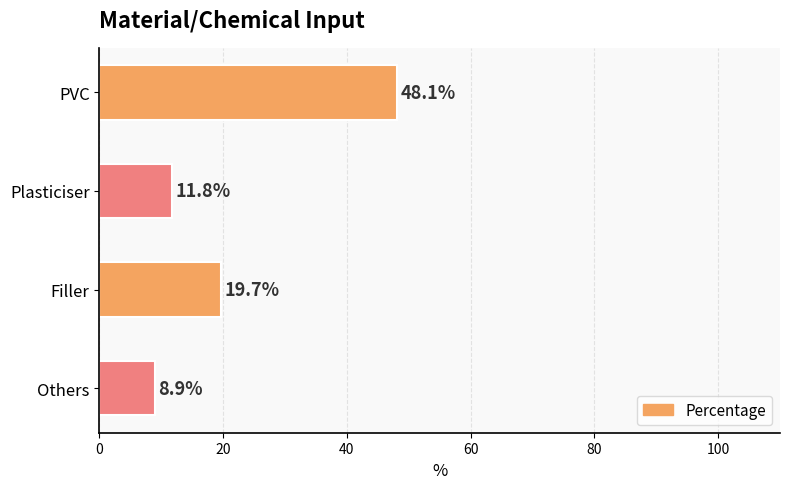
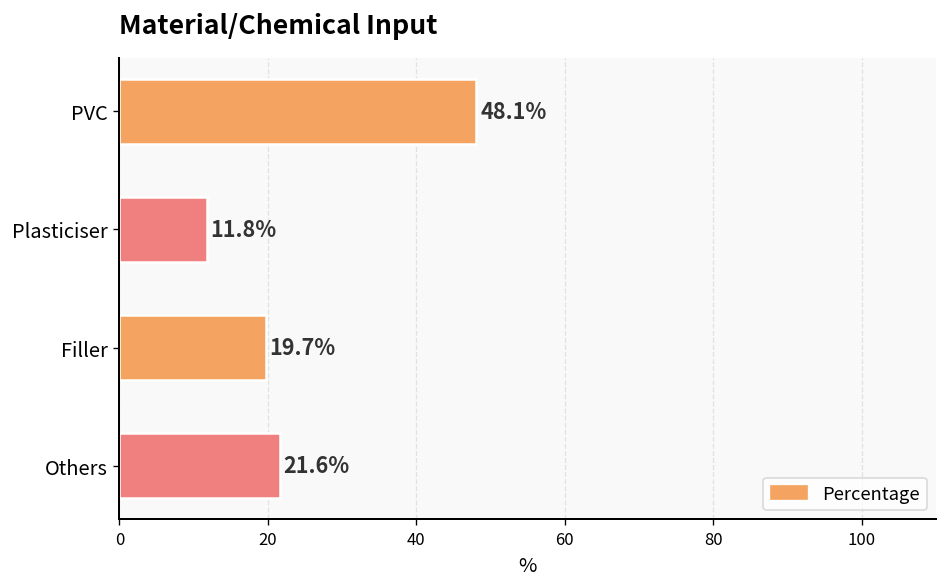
  {
    "PVC": "48.1%",
    "Plasticiser": "11.8%",
    "Filler": "19.7%",
-   "Others": "8.9%"
+   "Others": "21.6%"
  }
